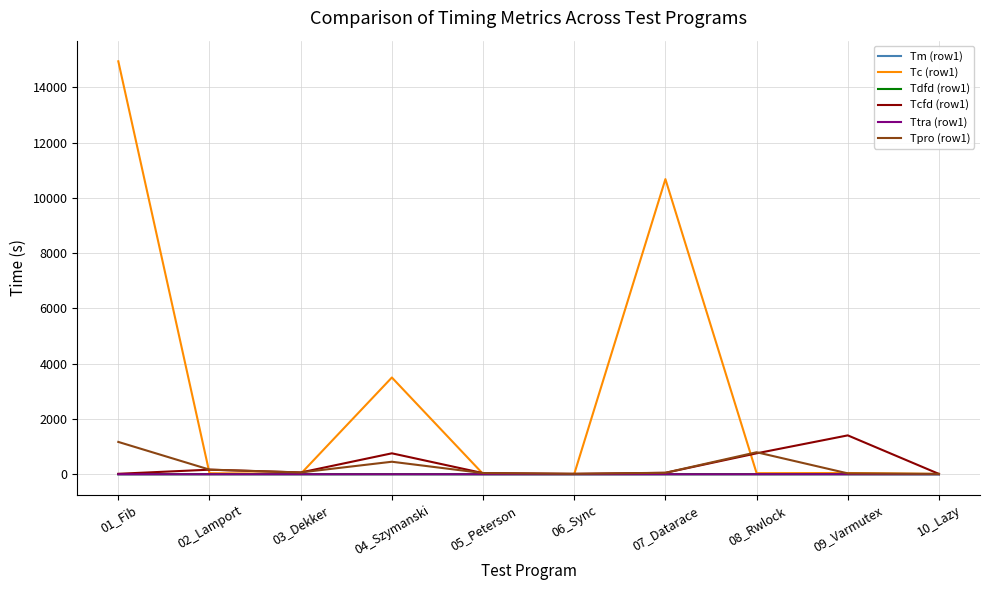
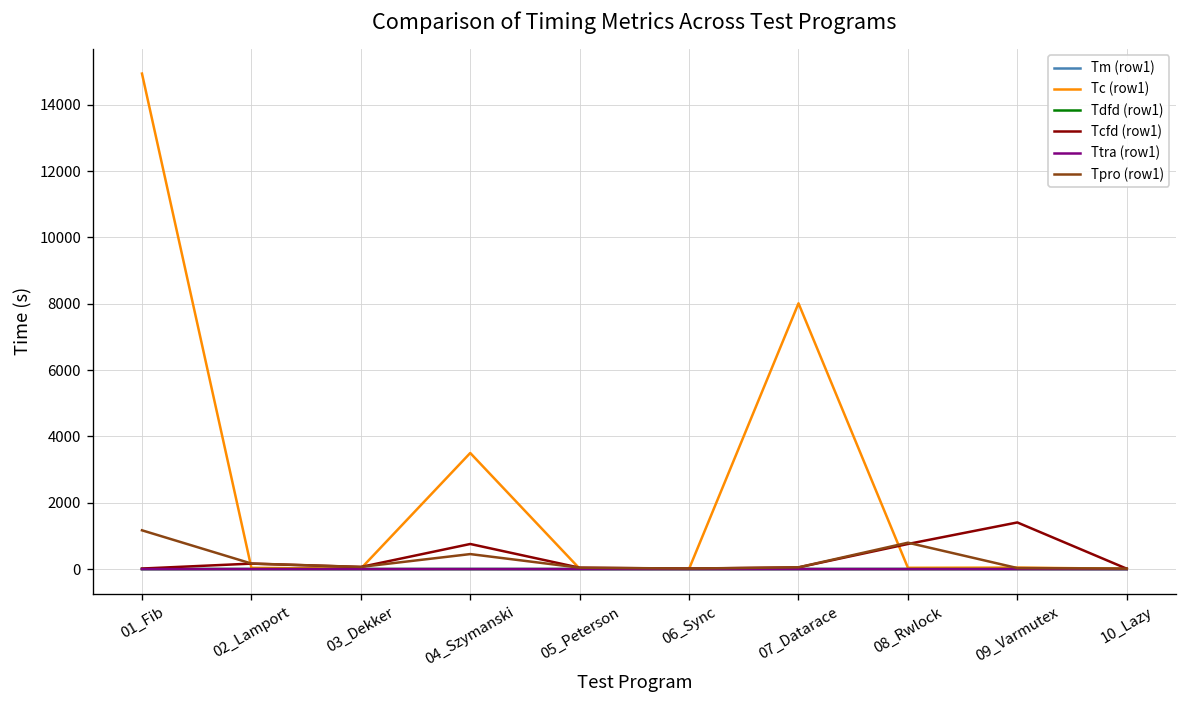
  {
    "Ttra (row1)": {
      "04_Szymanski": 0
    },
    "Tc (row1)": {
      "01_Fib": 14900,
      "04_Szymanski": 3500,
-     "07_Datarace": 10700
+     "07_Datarace": 8000
    },
    "Tcfd (row1)": {
      "04_Szymanski": 800,
      "09_Varmutex": 1400
    },
    "Tpro (row1)": {
      "01_Fib": 1200,
      "04_Szymanski": 500
    }
  }
